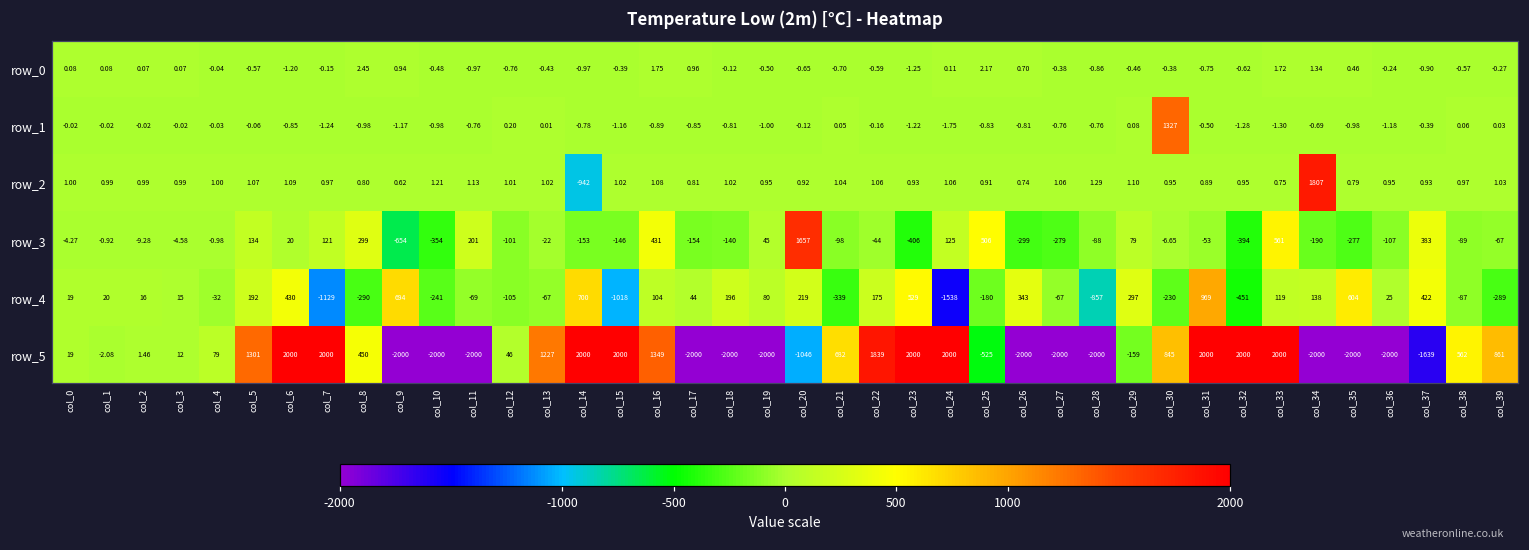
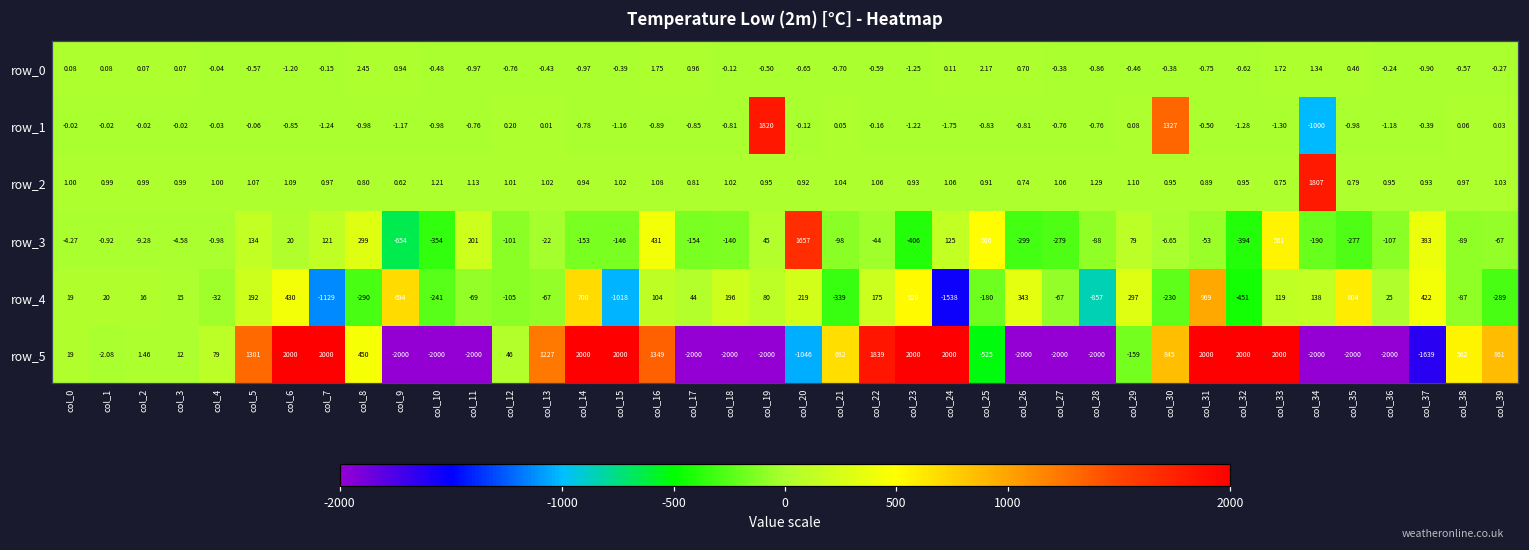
  {
    "row_1": {
      "col_0": -0.02,
      "col_1": -0.02,
      "col_2": -0.02,
      "col_3": -0.02,
      "col_4": -0.03,
      "col_5": -0.06,
      "col_6": -0.85,
      "col_7": -1.24,
      "col_8": -0.98,
      "col_9": -1.17,
      "col_10": -0.98,
      "col_11": -0.76,
      "col_12": 0.20,
      "col_13": 0.01,
      "col_14": -0.78,
      "col_15": -1.16,
      "col_16": -0.89,
      "col_17": -0.85,
      "col_18": -0.81,
-     "col_19": -1.00,
+     "col_19": 1820,
      "col_20": -0.12,
      "col_21": 0.05,
      "col_22": -0.16,
      "col_23": -1.22,
      "col_24": -1.75,
      "col_25": -0.83,
      "col_26": -0.81,
      "col_27": -0.76,
      "col_28": -0.76,
      "col_29": 0.08,
      "col_30": 1327,
      "col_31": -0.50,
      "col_32": -1.28,
      "col_33": -1.30,
-     "col_34": -0.69,
+     "col_34": -1000,
      "col_35": -0.98,
      "col_36": -1.18,
      "col_37": -0.39,
      "col_38": 0.06,
      "col_39": 0.03
    },
    "row_2": {
      "col_0": 1.00,
      "col_1": 0.99,
      "col_2": 0.99,
      "col_3": 0.99,
      "col_4": 1.00,
      "col_5": 1.07,
      "col_6": 1.09,
      "col_7": 0.97,
      "col_8": 0.80,
      "col_9": 0.62,
      "col_10": 1.21,
      "col_11": 1.13,
      "col_12": 1.01,
      "col_13": 1.02,
-     "col_14": -942,
+     "col_14": 0.94,
      "col_15": 1.02,
      "col_16": 1.08,
      "col_17": 0.81,
      "col_18": 1.02,
      "col_19": 0.95,
      "col_20": 0.92,
      "col_21": 1.04,
      "col_22": 1.06,
      "col_23": 0.93,
      "col_24": 1.06,
      "col_25": 0.91,
      "col_26": 0.74,
      "col_27": 1.06,
      "col_28": 1.29,
      "col_29": 1.10,
      "col_30": 0.95,
      "col_31": 0.89,
      "col_32": 0.95,
      "col_33": 0.75,
      "col_34": 1807,
      "col_35": 0.79,
      "col_36": 0.95,
      "col_37": 0.93,
      "col_38": 0.97,
      "col_39": 1.03
    }
  }
